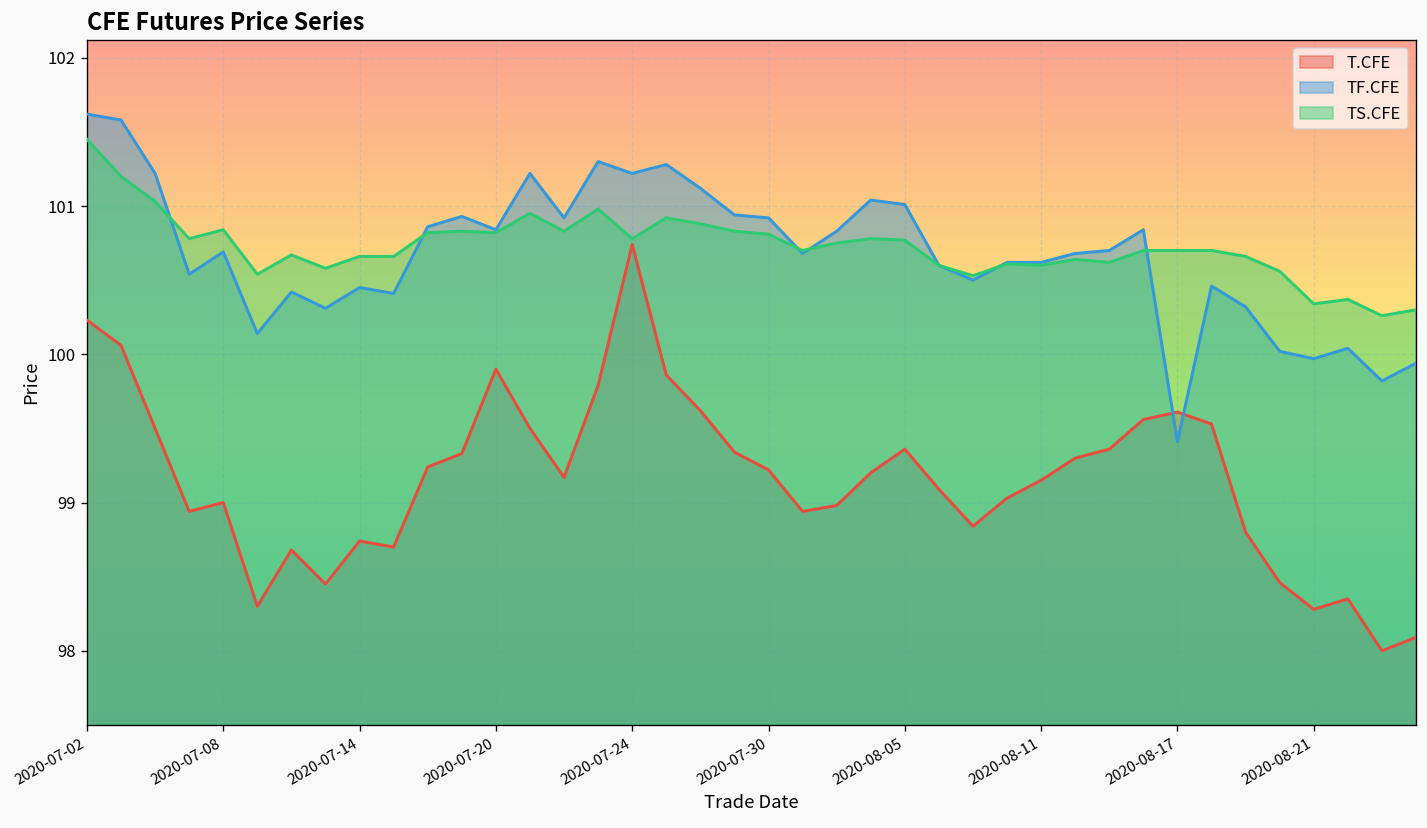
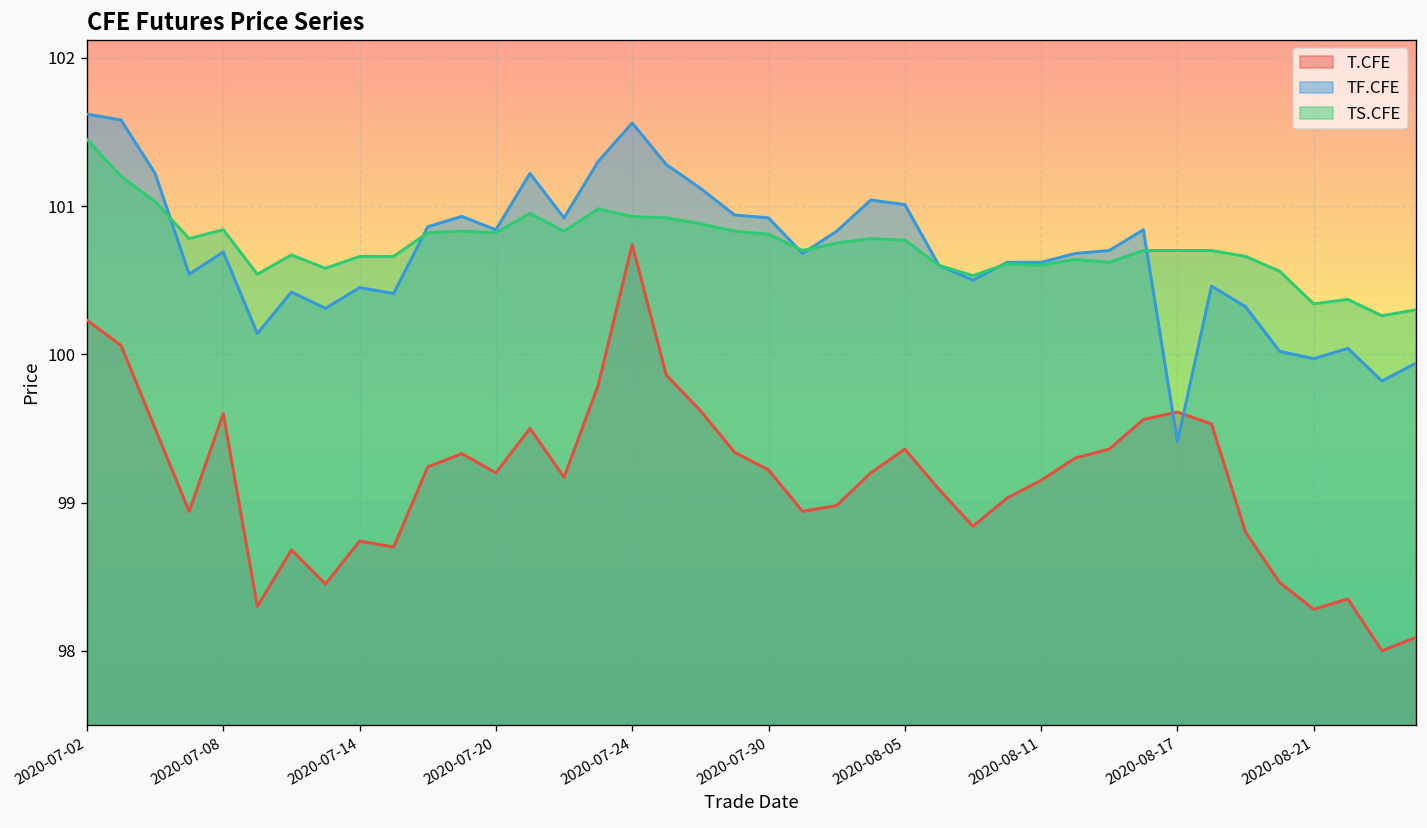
  {
    "T.CFE": {
      "2020-07-02": 100.23,
-     "2020-07-08": 99.0,
+     "2020-07-08": 99.6,
      "2020-07-14": 98.74,
-     "2020-07-20": 99.9,
+     "2020-07-20": 99.2,
      "2020-07-24": 100.74,
      "2020-07-30": 99.2,
      "2020-08-05": 99.36,
      "2020-08-11": 99.15,
      "2020-08-17": 99.6,
      "2020-08-21": 98.3
    },
    "TF.CFE": {
      "2020-07-02": 101.62,
      "2020-07-08": 100.69,
      "2020-07-14": 100.45,
-     "2020-07-24": 101.22,
+     "2020-07-24": 101.56,
      "2020-07-30": 100.92,
      "2020-08-05": 101.01,
      "2020-08-17": 99.41,
      "2020-08-21": 99.97
    },
    "TS.CFE": {
      "2020-07-02": 101.45,
      "2020-07-08": 100.84,
      "2020-07-14": 100.66,
-     "2020-07-24": 100.78,
+     "2020-07-24": 100.93,
      "2020-07-30": 100.81,
      "2020-08-05": 100.77,
      "2020-08-17": 100.70,
      "2020-08-21": 100.34
    }
  }
